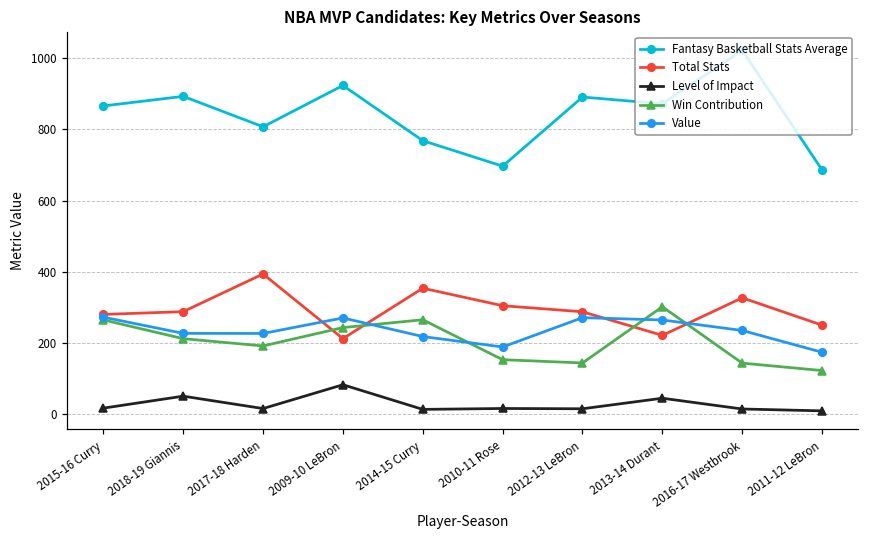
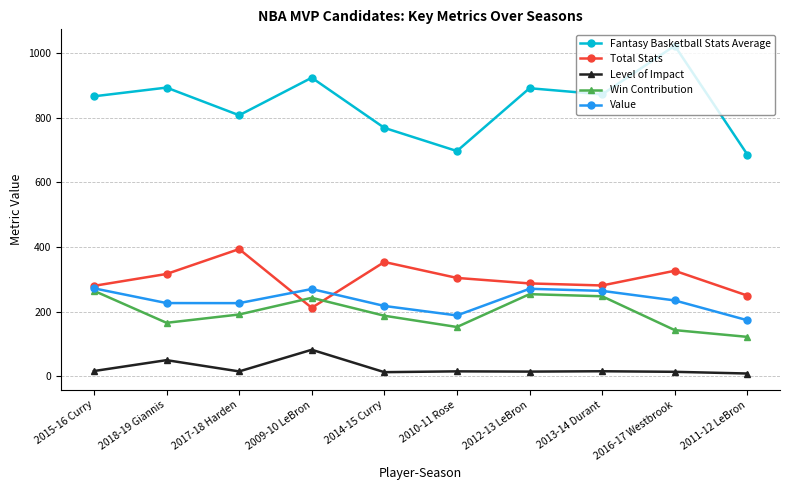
  {
    "Total Stats": {
-     "2018-19 Giannis": 290,
+     "2018-19 Giannis": 320,
      "2017-18 Harden": 390,
      "2009-10 LeBron": 210,
      "2014-15 Curry": 350,
      "2010-11 Rose": 300,
      "2012-13 LeBron": 290,
-     "2013-14 Durant": 220,
+     "2013-14 Durant": 280,
      "2016-17 Westbrook": 330,
      "2011-12 LeBron": 250
    },
    "Level of Impact": {
      "2015-16 Curry": 20,
      "2018-19 Giannis": 50,
      "2017-18 Harden": 20,
      "2009-10 LeBron": 80,
      "2014-15 Curry": 10,
      "2010-11 Rose": 20,
      "2012-13 LeBron": 10,
-     "2013-14 Durant": 40,
+     "2013-14 Durant": 20,
      "2016-17 Westbrook": 10,
      "2011-12 LeBron": 10
    },
    "Win Contribution": {
-     "2018-19 Giannis": 210,
+     "2018-19 Giannis": 170,
      "2017-18 Harden": 190,
      "2009-10 LeBron": 240,
-     "2014-15 Curry": 260,
+     "2014-15 Curry": 190,
      "2010-11 Rose": 150,
-     "2012-13 LeBron": 140,
-     "2013-14 Durant": 300,
+     "2012-13 LeBron": 250,
+     "2013-14 Durant": 250,
      "2016-17 Westbrook": 140,
      "2011-12 LeBron": 120
    }
  }
